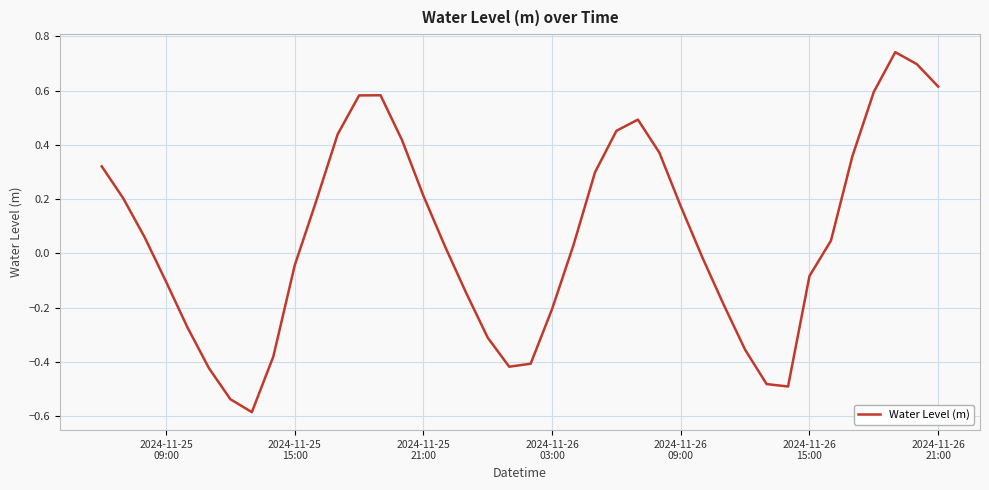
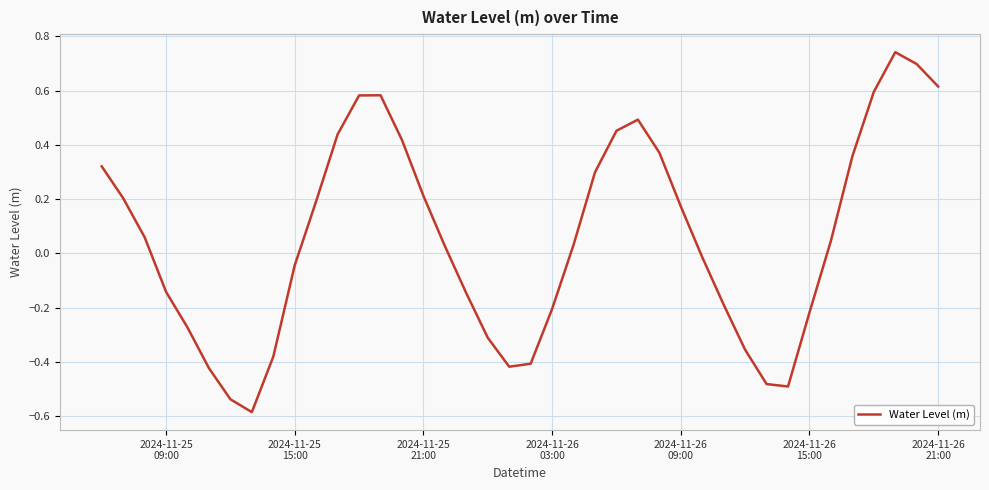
  {
-   "2024-11-25 09:00": -0.10,
+   "2024-11-25 09:00": -0.14,
    "2024-11-25 15:00": -0.04,
    "2024-11-25 21:00": 0.21,
    "2024-11-26 03:00": -0.20,
    "2024-11-26 09:00": 0.17,
-   "2024-11-26 15:00": -0.08,
+   "2024-11-26 15:00": -0.22,
    "2024-11-26 21:00": 0.61
  }
